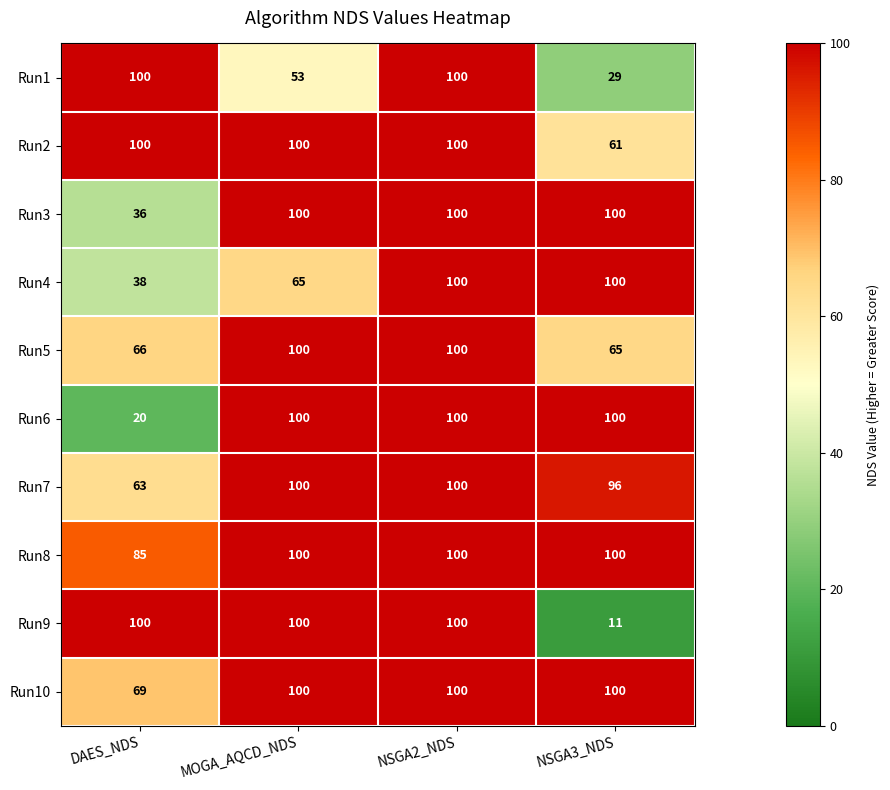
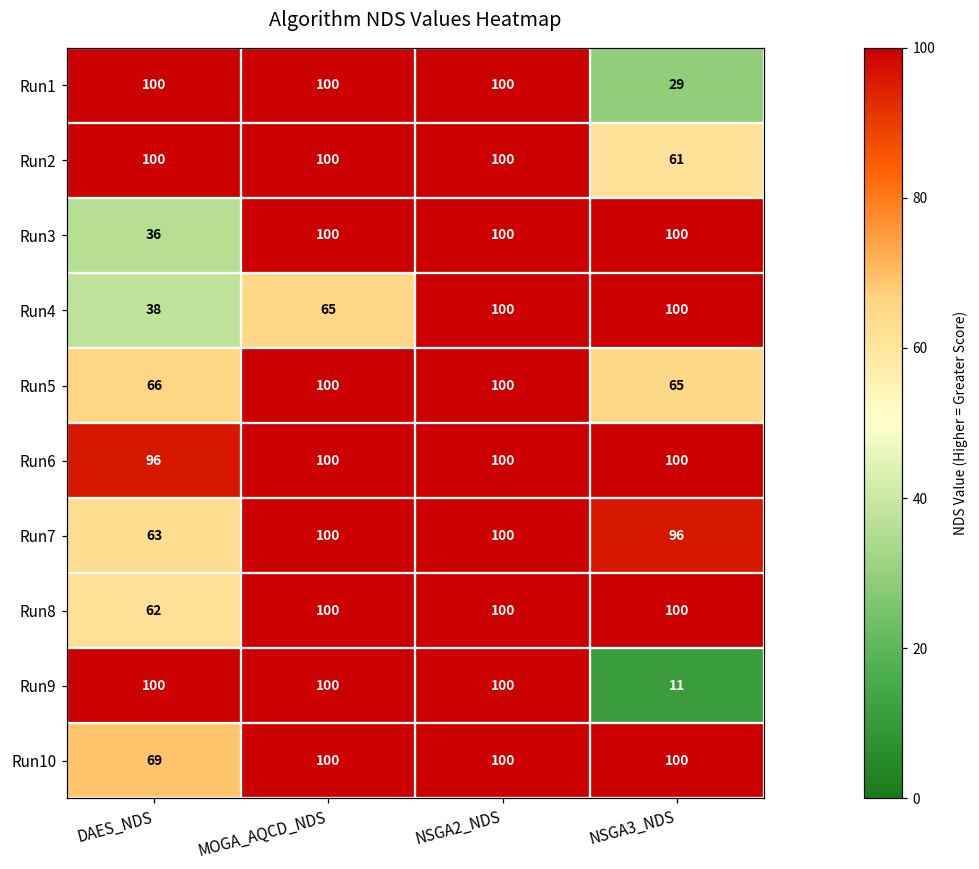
  {
    "Run1": {
      "DAES_NDS": 100,
-     "MOGA_AQCD_NDS": 53,
+     "MOGA_AQCD_NDS": 100,
      "NSGA2_NDS": 100,
      "NSGA3_NDS": 29
    },
    "Run2": {
      "DAES_NDS": 100,
      "MOGA_AQCD_NDS": 100,
      "NSGA2_NDS": 100,
      "NSGA3_NDS": 61
    },
    "Run3": {
      "DAES_NDS": 36,
      "MOGA_AQCD_NDS": 100,
      "NSGA2_NDS": 100,
      "NSGA3_NDS": 100
    },
    "Run4": {
      "DAES_NDS": 38,
      "MOGA_AQCD_NDS": 65,
      "NSGA2_NDS": 100,
      "NSGA3_NDS": 100
    },
    "Run5": {
      "DAES_NDS": 66,
      "MOGA_AQCD_NDS": 100,
      "NSGA2_NDS": 100,
      "NSGA3_NDS": 65
    },
    "Run6": {
-     "DAES_NDS": 20,
+     "DAES_NDS": 96,
      "MOGA_AQCD_NDS": 100,
      "NSGA2_NDS": 100,
      "NSGA3_NDS": 100
    },
    "Run7": {
      "DAES_NDS": 63,
      "MOGA_AQCD_NDS": 100,
      "NSGA2_NDS": 100,
      "NSGA3_NDS": 96
    },
    "Run8": {
-     "DAES_NDS": 85,
+     "DAES_NDS": 62,
      "MOGA_AQCD_NDS": 100,
      "NSGA2_NDS": 100,
      "NSGA3_NDS": 100
    },
    "Run9": {
      "DAES_NDS": 100,
      "MOGA_AQCD_NDS": 100,
      "NSGA2_NDS": 100,
      "NSGA3_NDS": 11
    },
    "Run10": {
      "DAES_NDS": 69,
      "MOGA_AQCD_NDS": 100,
      "NSGA2_NDS": 100,
      "NSGA3_NDS": 100
    }
  }
